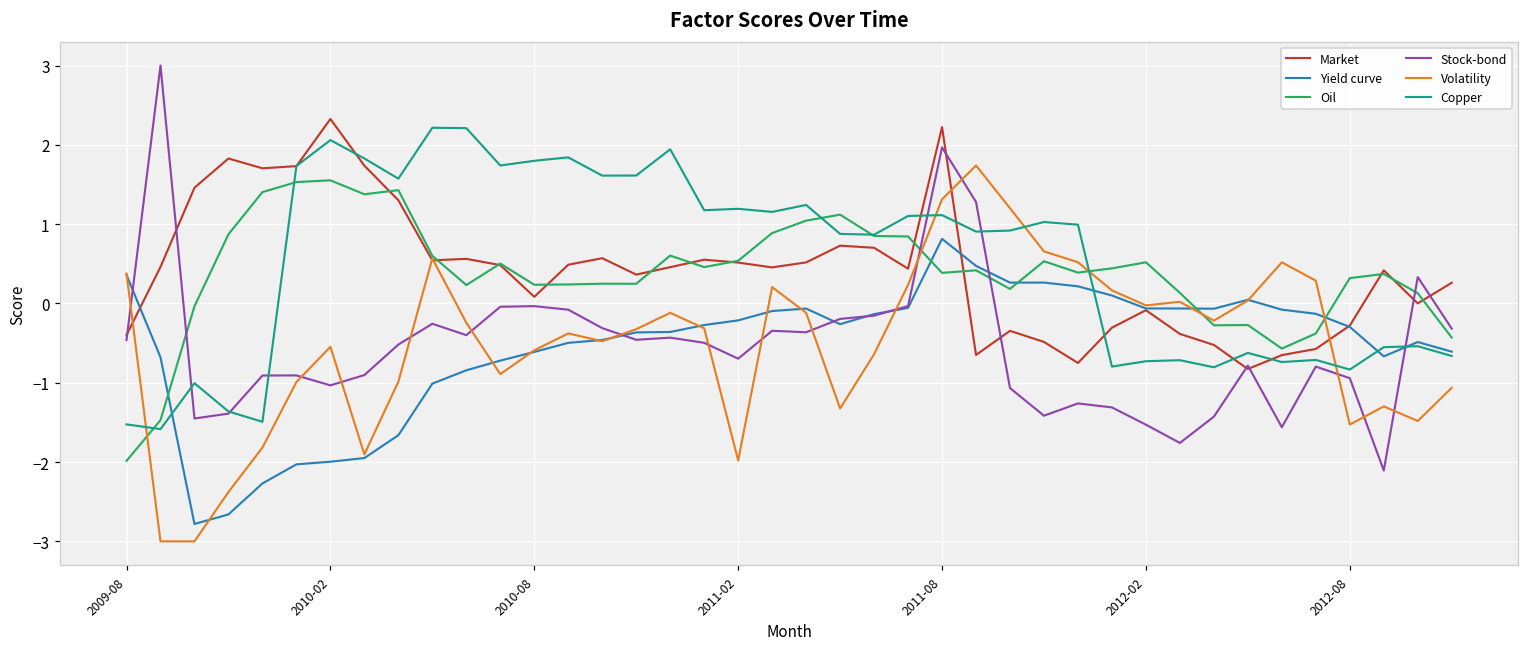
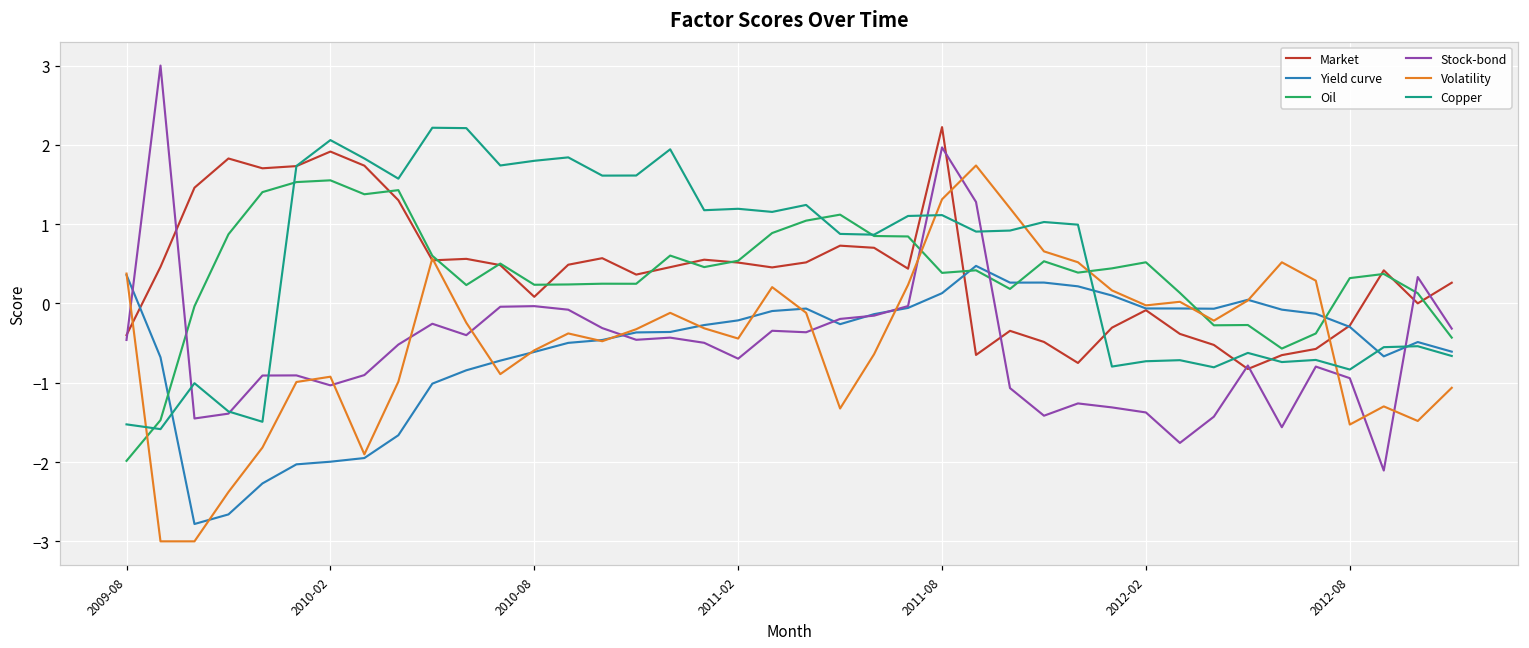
  {
    "Market": {
      "2009-08": -0.4,
-     "2010-02": 2.3,
+     "2010-02": 1.9,
      "2010-08": 0.1,
      "2011-08": 2.2
    },
    "Yield curve": {
      "2010-02": -2.0,
      "2011-02": -0.2,
-     "2011-08": 0.8
+     "2011-08": 0.1
    },
    "Stock-bond": {
      "2009-08": -0.5,
      "2010-02": -1.0,
      "2010-08": 0.0,
      "2011-02": -0.7,
      "2011-08": 2.0,
-     "2012-02": -1.5,
+     "2012-02": -1.4,
      "2012-08": -0.9
    },
    "Volatility": {
-     "2010-02": -0.5,
-     "2011-02": -2.0,
+     "2010-02": -0.9,
+     "2011-02": -0.4,
      "2011-08": 1.3,
      "2012-02": 0.0,
      "2012-08": -1.5
    }
  }
